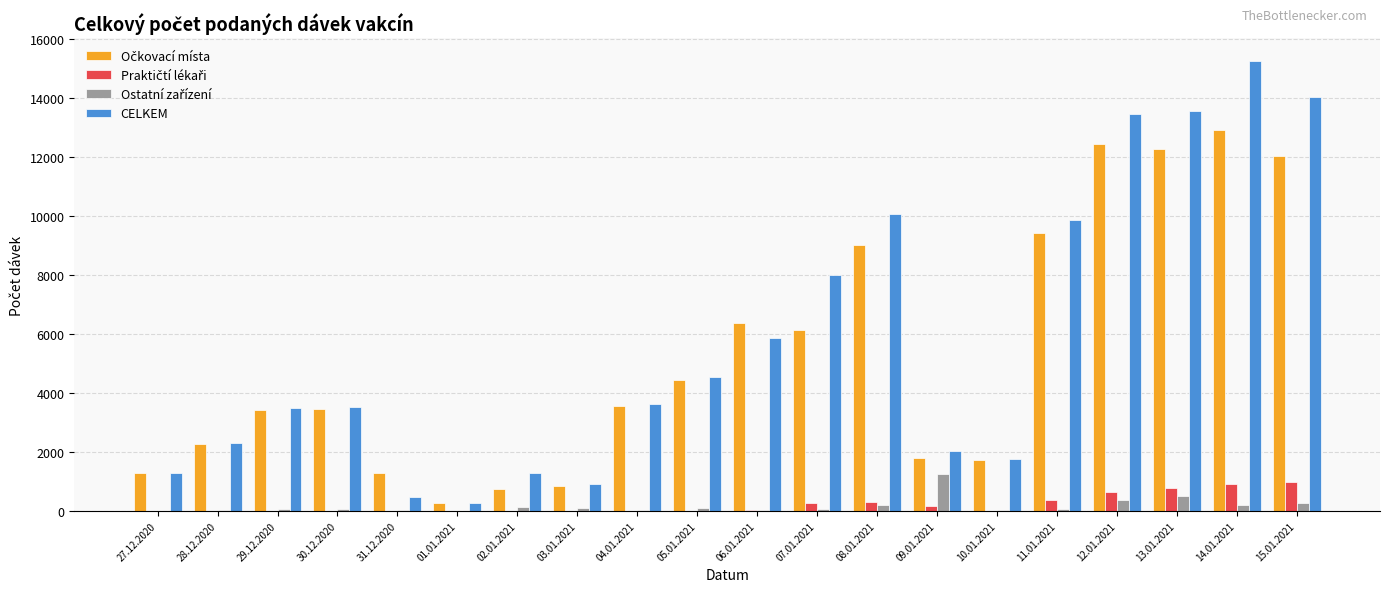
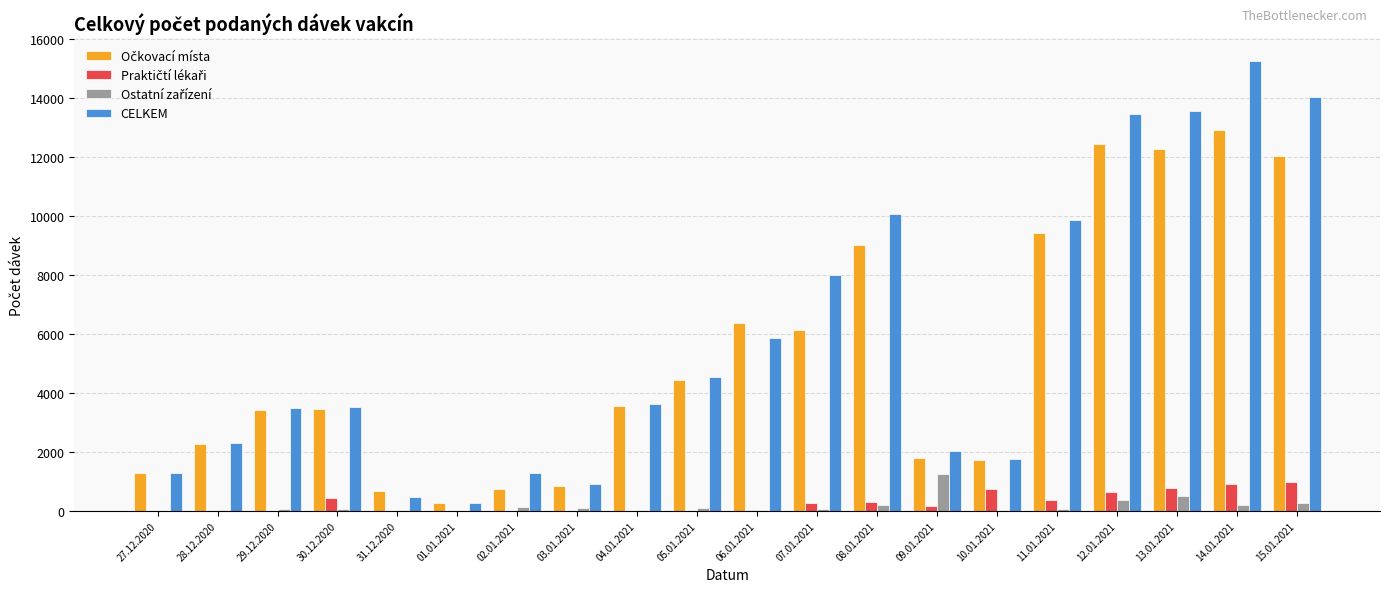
  {
    "Očkovací místa": {
      "27.12.2020": 1300,
      "28.12.2020": 2300,
      "29.12.2020": 3400,
      "30.12.2020": 3400,
-     "31.12.2020": 1300,
+     "31.12.2020": 700,
      "01.01.2021": 300,
      "02.01.2021": 700,
      "03.01.2021": 800,
      "04.01.2021": 3600,
      "05.01.2021": 4400,
      "06.01.2021": 6400,
      "07.01.2021": 6100,
      "08.01.2021": 9000,
      "09.01.2021": 1800,
      "10.01.2021": 1700,
      "11.01.2021": 9400,
      "12.01.2021": 12400,
      "13.01.2021": 12200,
      "14.01.2021": 12900,
      "15.01.2021": 12000
    },
    "Praktičtí lékaři": {
-     "30.12.2020": 0,
+     "30.12.2020": 400,
      "07.01.2021": 300,
      "08.01.2021": 300,
      "09.01.2021": 200,
-     "10.01.2021": 0,
+     "10.01.2021": 700,
      "11.01.2021": 400,
      "12.01.2021": 700,
      "13.01.2021": 800,
      "14.01.2021": 900,
      "15.01.2021": 1000
    },
    "Ostatní zařízení": {
      "01.01.2021": 0,
      "02.01.2021": 100,
      "08.01.2021": 200,
      "09.01.2021": 1300,
      "12.01.2021": 400,
      "13.01.2021": 500,
      "14.01.2021": 200,
      "15.01.2021": 300
    },
    "CELKEM": {
      "27.12.2020": 1300,
      "28.12.2020": 2300,
      "29.12.2020": 3500,
      "30.12.2020": 3500,
      "31.12.2020": 500,
      "01.01.2021": 300,
      "02.01.2021": 1300,
      "03.01.2021": 900,
      "04.01.2021": 3600,
      "05.01.2021": 4500,
      "06.01.2021": 5800,
      "07.01.2021": 8000,
      "08.01.2021": 10100,
      "09.01.2021": 2000,
      "10.01.2021": 1800,
      "11.01.2021": 9900,
      "12.01.2021": 13500,
      "13.01.2021": 13500,
      "14.01.2021": 15300,
      "15.01.2021": 14000
    }
  }
